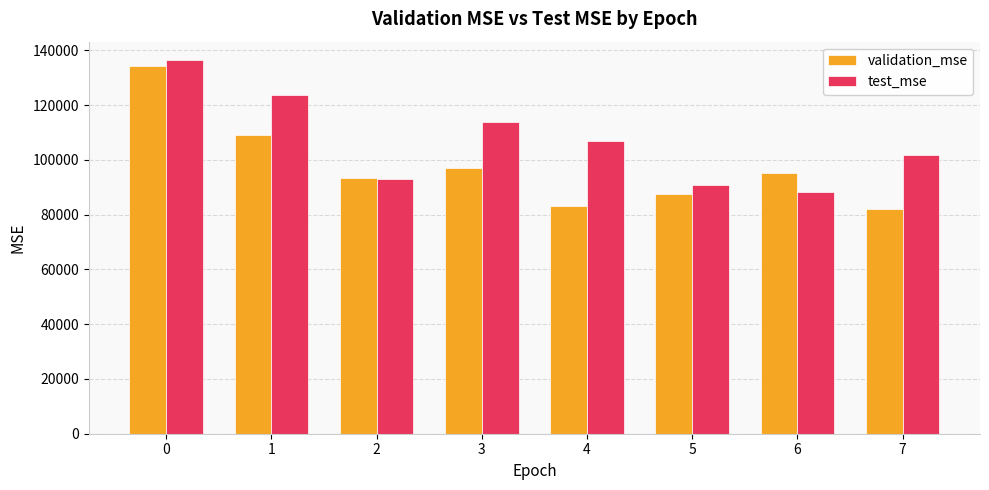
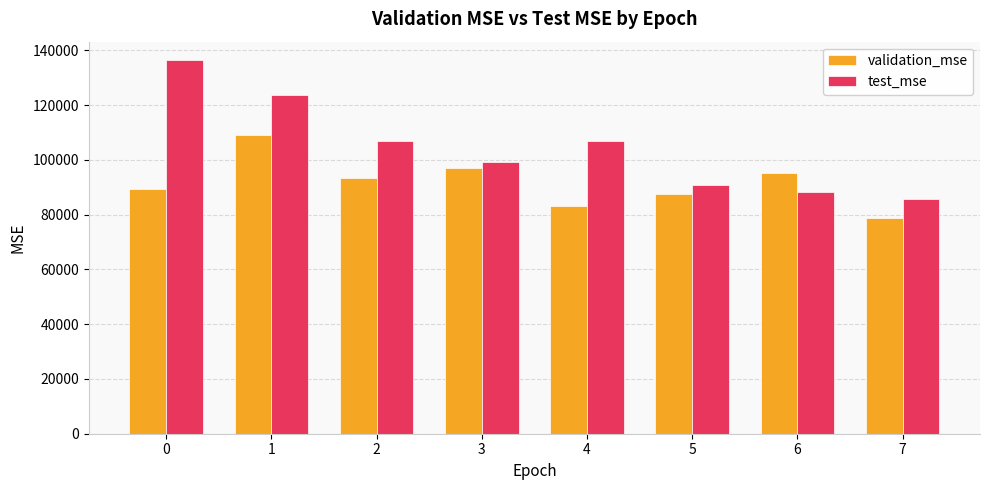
  {
    "validation_mse": {
-     "0": 134000,
+     "0": 89000,
      "1": 109000,
      "2": 93000,
      "3": 97000,
      "4": 83000,
      "5": 88000,
      "6": 95000,
-     "7": 82000
+     "7": 79000
    },
    "test_mse": {
      "0": 136000,
      "1": 124000,
-     "2": 93000,
-     "3": 114000,
+     "2": 107000,
+     "3": 99000,
      "4": 107000,
      "5": 91000,
      "6": 88000,
-     "7": 102000
+     "7": 86000
    }
  }
